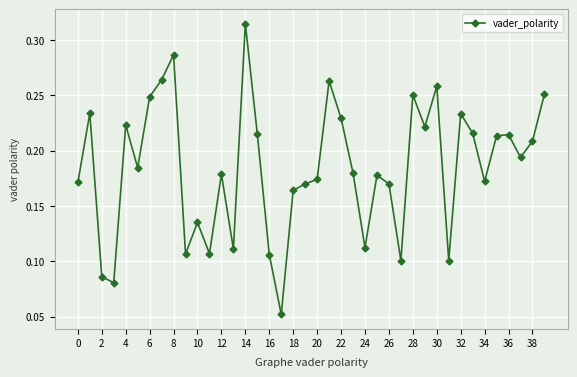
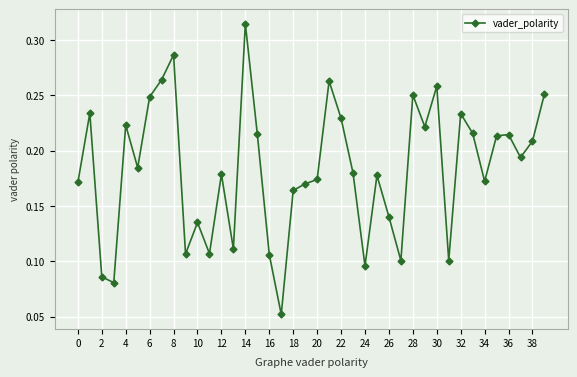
  {
    "0": 0.171,
    "2": 0.086,
    "4": 0.223,
    "6": 0.248,
    "8": 0.286,
    "10": 0.135,
    "12": 0.179,
    "14": 0.314,
    "16": 0.106,
    "18": 0.164,
    "20": 0.174,
    "22": 0.229,
-   "24": 0.112,
-   "26": 0.170,
+   "24": 0.096,
+   "26": 0.140,
    "28": 0.250,
    "30": 0.258,
    "32": 0.233,
    "34": 0.172,
    "36": 0.214,
    "38": 0.208
  }
